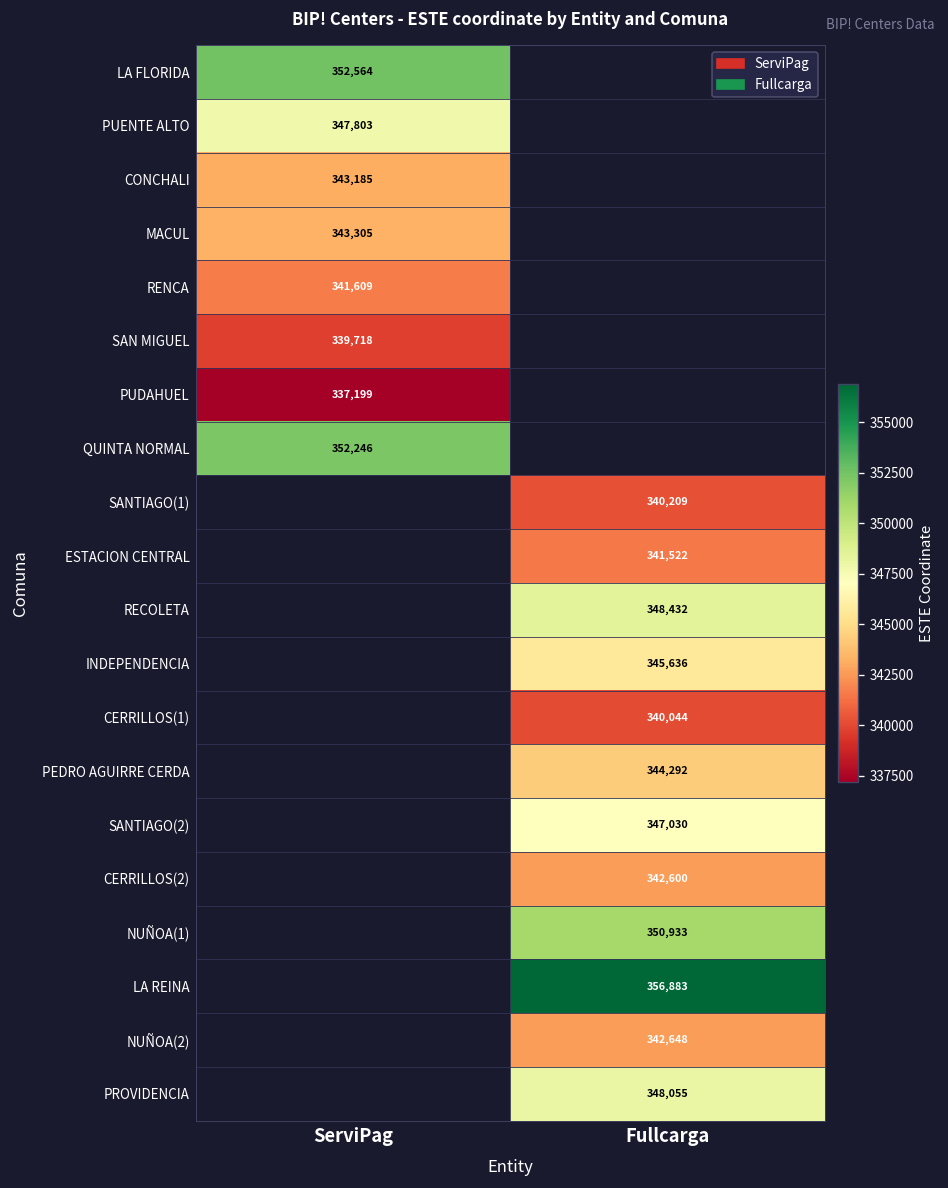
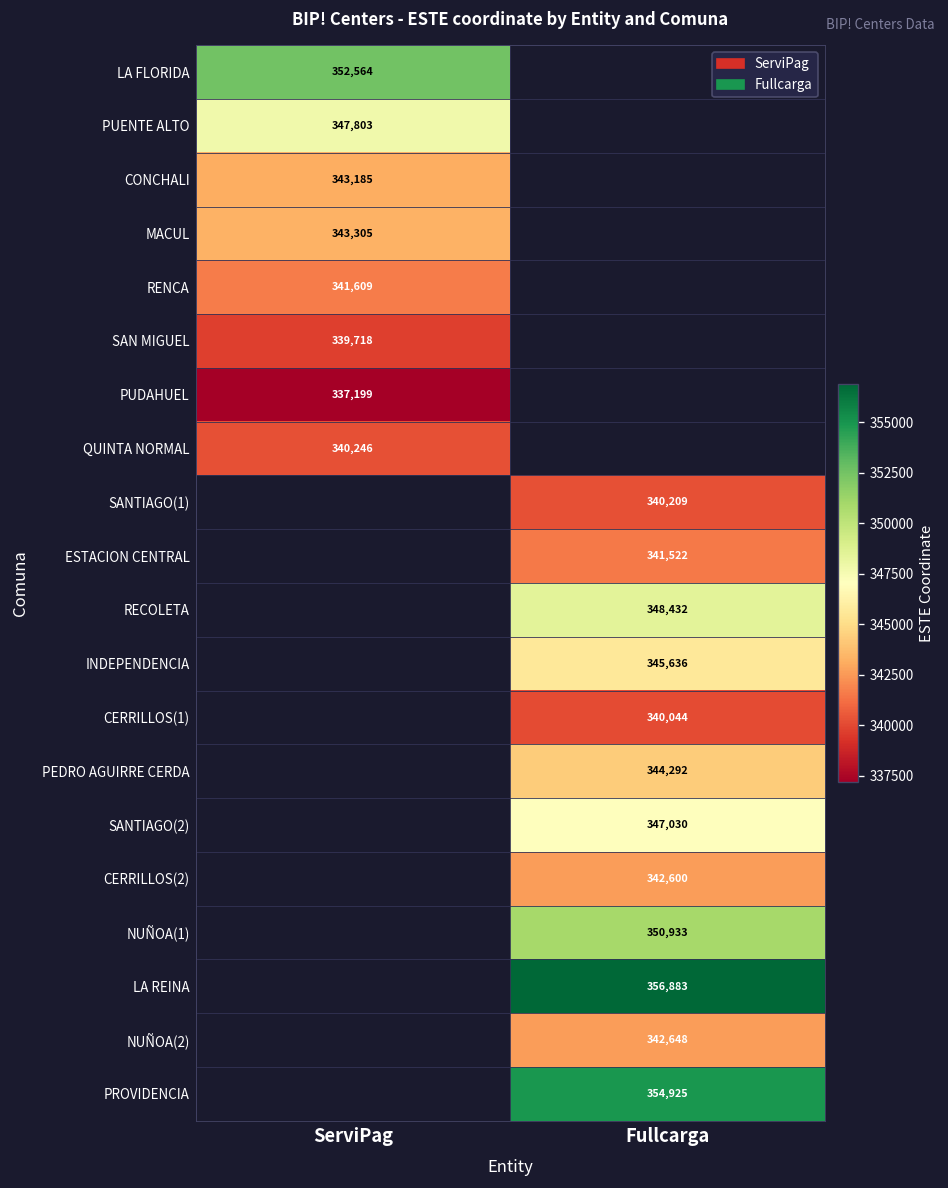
  {
    "LA FLORIDA": {
      "ServiPag": "352,564"
    },
    "PUENTE ALTO": {
      "ServiPag": "347,803"
    },
    "CONCHALI": {
      "ServiPag": "343,185"
    },
    "MACUL": {
      "ServiPag": "343,305"
    },
    "RENCA": {
      "ServiPag": "341,609"
    },
    "SAN MIGUEL": {
      "ServiPag": "339,718"
    },
    "PUDAHUEL": {
      "ServiPag": "337,199"
    },
    "QUINTA NORMAL": {
-     "ServiPag": "352,246"
+     "ServiPag": "340,246"
    },
    "SANTIAGO(1)": {
      "Fullcarga": "340,209"
    },
    "ESTACION CENTRAL": {
      "Fullcarga": "341,522"
    },
    "RECOLETA": {
      "Fullcarga": "348,432"
    },
    "INDEPENDENCIA": {
      "Fullcarga": "345,636"
    },
    "CERRILLOS(1)": {
      "Fullcarga": "340,044"
    },
    "PEDRO AGUIRRE CERDA": {
      "Fullcarga": "344,292"
    },
    "SANTIAGO(2)": {
      "Fullcarga": "347,030"
    },
    "CERRILLOS(2)": {
      "Fullcarga": "342,600"
    },
    "NUÑOA(1)": {
      "Fullcarga": "350,933"
    },
    "LA REINA": {
      "Fullcarga": "356,883"
    },
    "NUÑOA(2)": {
      "Fullcarga": "342,648"
    },
    "PROVIDENCIA": {
-     "Fullcarga": "348,055"
+     "Fullcarga": "354,925"
    }
  }
